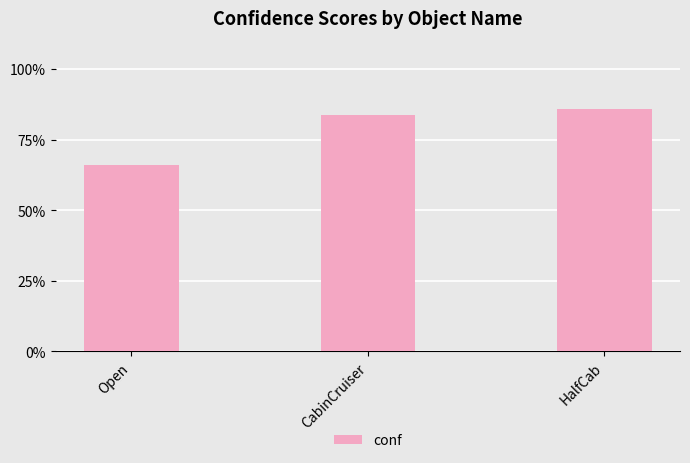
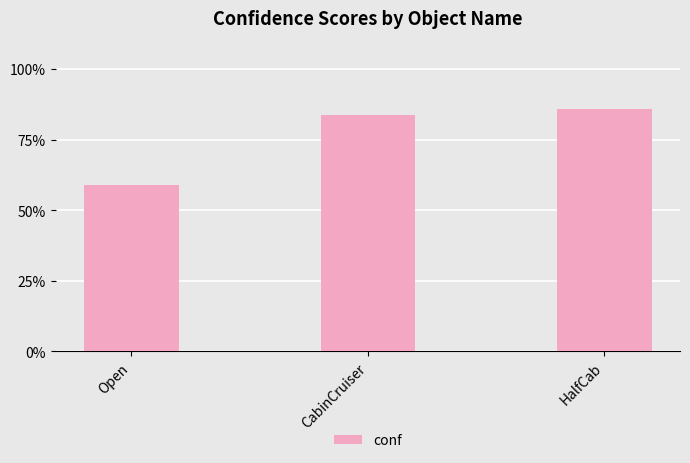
  {
-   "Open": "66%",
+   "Open": "59%",
    "CabinCruiser": "84%",
    "HalfCab": "86%"
  }
